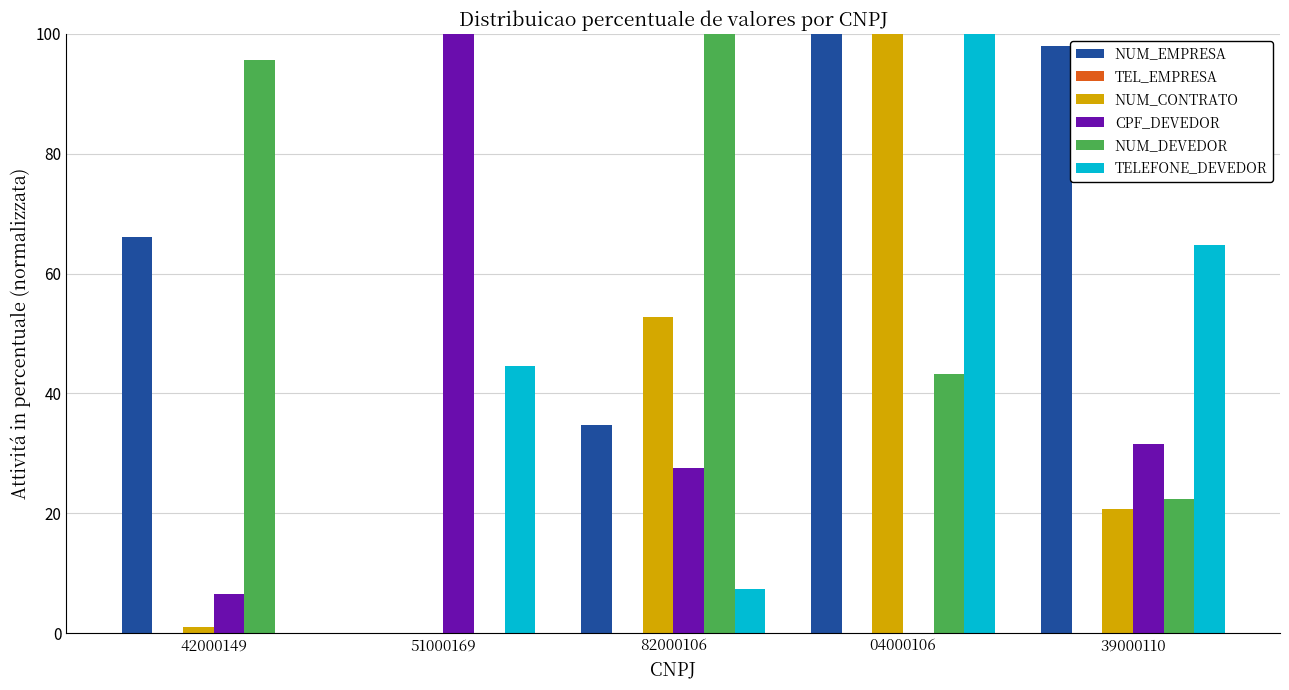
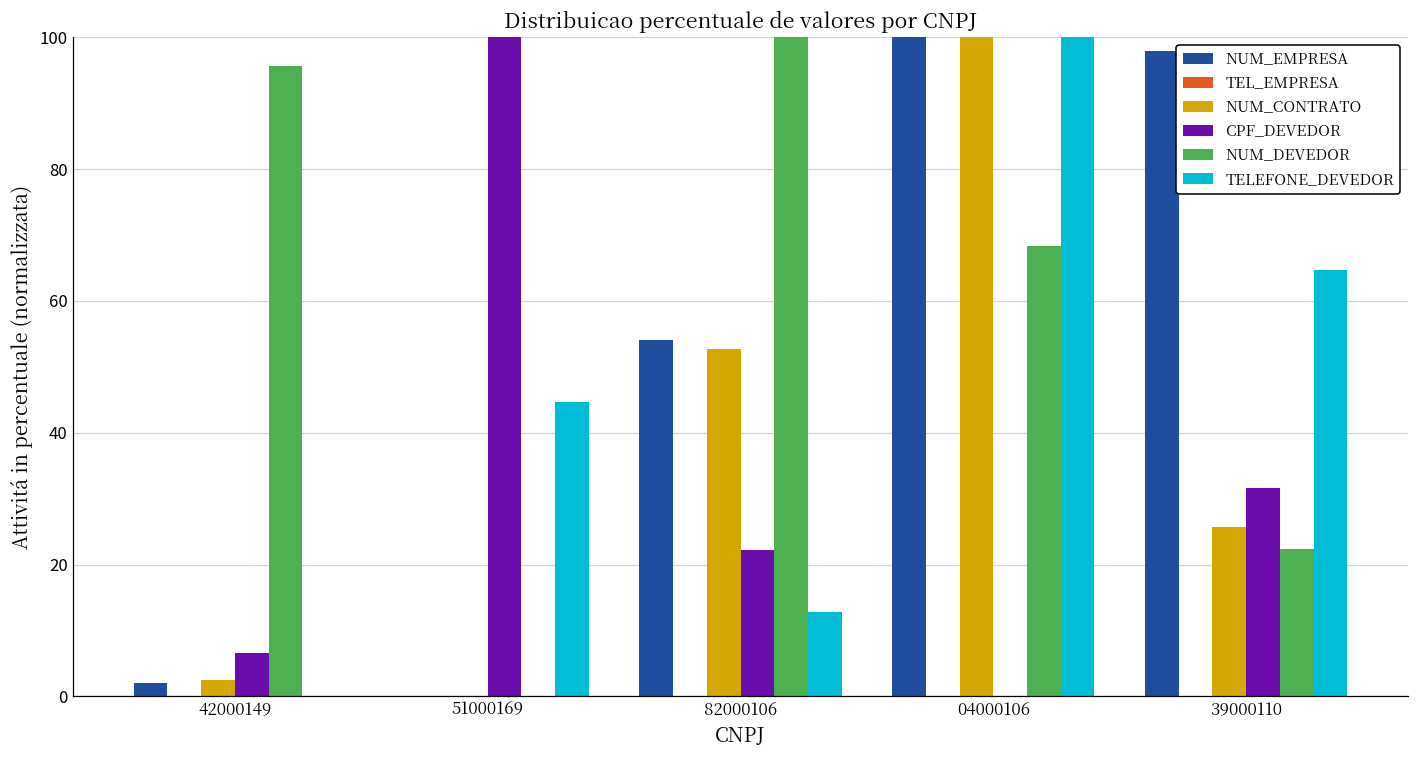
  {
    "NUM_EMPRESA": {
-     "42000149": 66,
+     "42000149": 2,
      "51000169": 0,
-     "82000106": 35,
+     "82000106": 54,
      "04000106": 100,
      "39000110": 98
    },
    "TEL_EMPRESA": {
      "42000149": 0,
      "51000169": 0,
      "82000106": 0,
      "04000106": 0,
      "39000110": 0
    },
    "NUM_CONTRATO": {
-     "42000149": 1,
+     "42000149": 3,
      "51000169": 0,
      "82000106": 53,
      "04000106": 100,
-     "39000110": 21
+     "39000110": 26
    },
    "CPF_DEVEDOR": {
      "42000149": 7,
      "51000169": 100,
-     "82000106": 27,
+     "82000106": 22,
      "04000106": 0,
      "39000110": 32
    },
    "NUM_DEVEDOR": {
      "42000149": 96,
      "51000169": 0,
      "82000106": 100,
-     "04000106": 43,
+     "04000106": 68,
      "39000110": 22
    },
    "TELEFONE_DEVEDOR": {
      "42000149": 0,
      "51000169": 45,
-     "82000106": 7,
+     "82000106": 13,
      "04000106": 100,
      "39000110": 65
    }
  }
